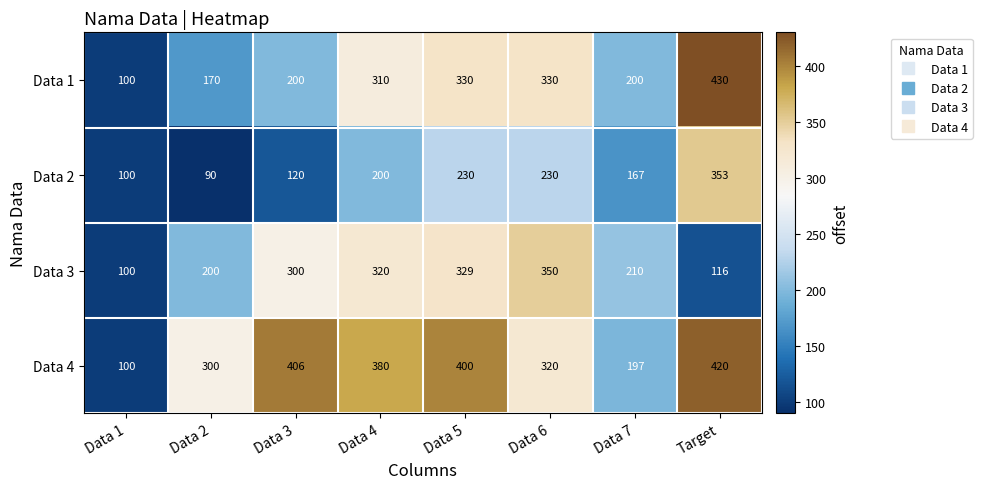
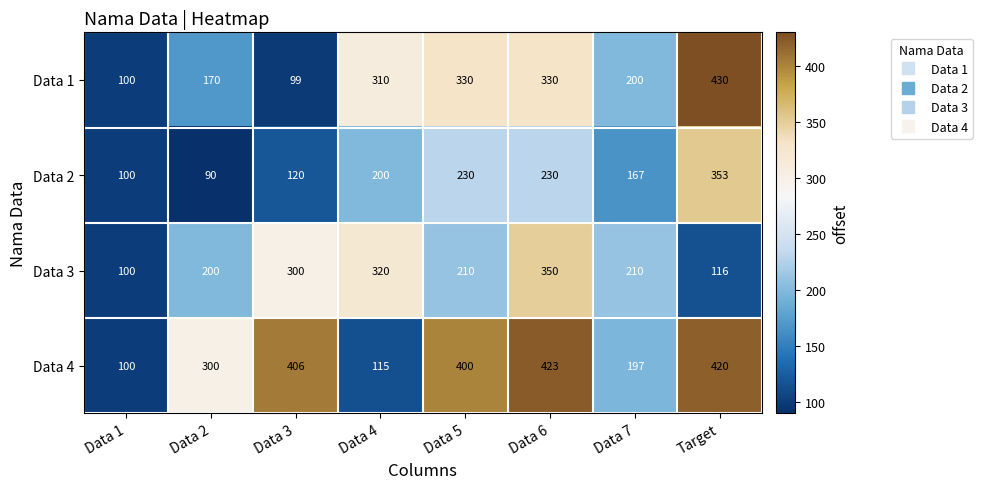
  {
    "Data 1": {
      "Data 1": 100,
      "Data 2": 170,
-     "Data 3": 200,
+     "Data 3": 99,
      "Data 4": 310,
      "Data 5": 330,
      "Data 6": 330,
      "Data 7": 200,
      "Target": 430
    },
    "Data 2": {
      "Data 1": 100,
      "Data 2": 90,
      "Data 3": 120,
      "Data 4": 200,
      "Data 5": 230,
      "Data 6": 230,
      "Data 7": 167,
      "Target": 353
    },
    "Data 3": {
      "Data 1": 100,
      "Data 2": 200,
      "Data 3": 300,
      "Data 4": 320,
-     "Data 5": 329,
+     "Data 5": 210,
      "Data 6": 350,
      "Data 7": 210,
      "Target": 116
    },
    "Data 4": {
      "Data 1": 100,
      "Data 2": 300,
      "Data 3": 406,
-     "Data 4": 380,
+     "Data 4": 115,
      "Data 5": 400,
-     "Data 6": 320,
+     "Data 6": 423,
      "Data 7": 197,
      "Target": 420
    }
  }
